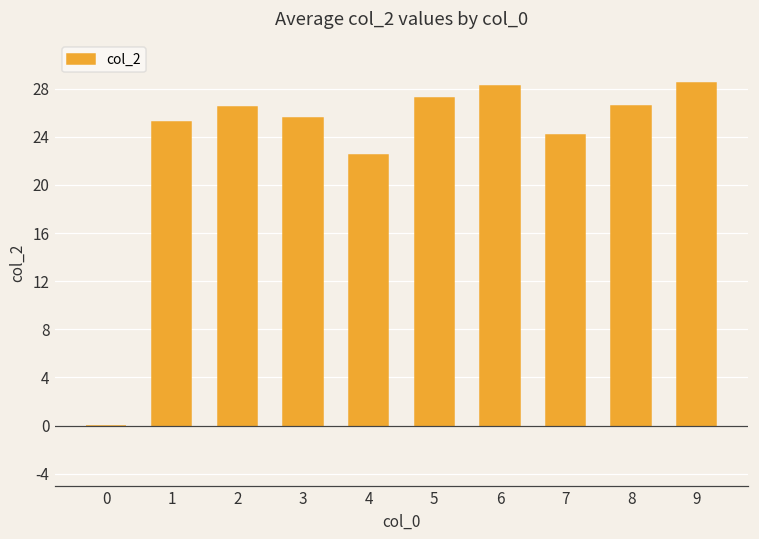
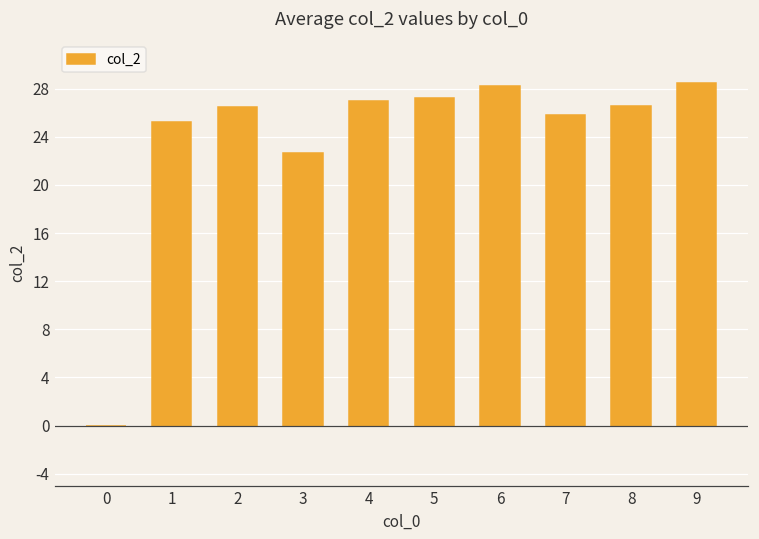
  {
    "0": 0.0,
    "1": 25.2,
    "2": 26.5,
-   "3": 25.5,
-   "4": 22.5,
+   "3": 22.6,
+   "4": 27.0,
    "5": 27.2,
    "6": 28.2,
-   "7": 24.2,
+   "7": 25.8,
    "8": 26.5,
    "9": 28.5
  }
